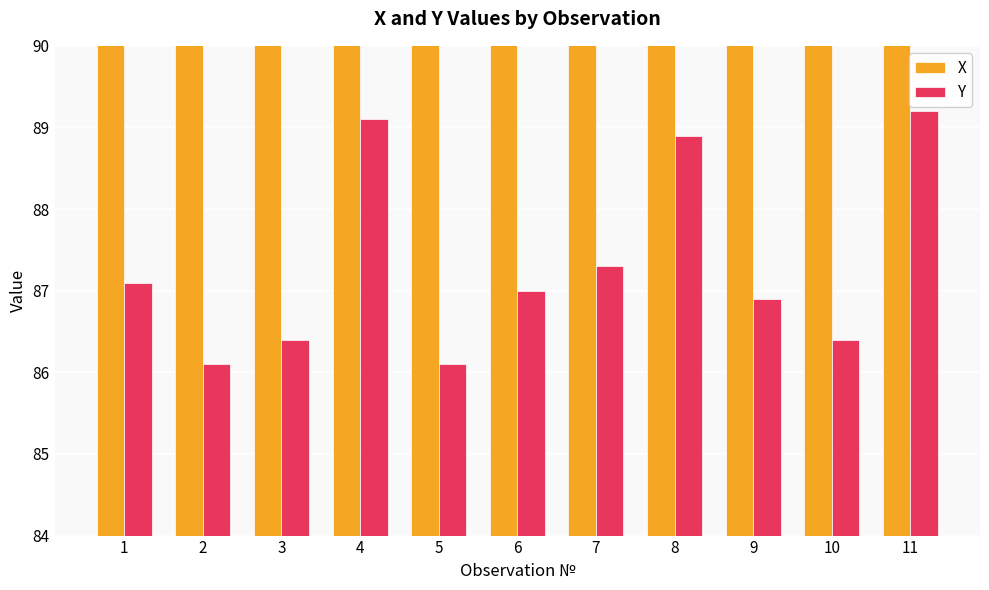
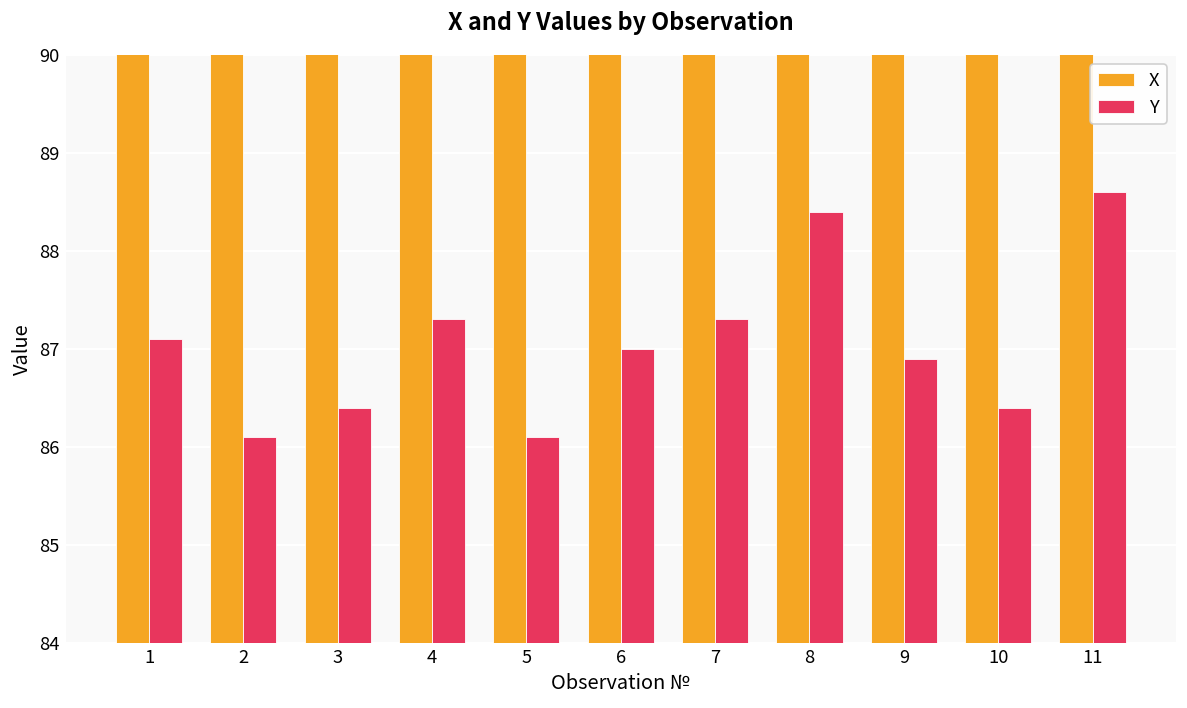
  {
    "Y": {
      "1": 87.1,
      "2": 86.1,
      "3": 86.4,
-     "4": 89.1,
+     "4": 87.3,
      "5": 86.1,
      "6": 87.0,
      "7": 87.3,
-     "8": 88.9,
+     "8": 88.4,
      "9": 86.9,
      "10": 86.4,
-     "11": 89.2
+     "11": 88.6
    }
  }
